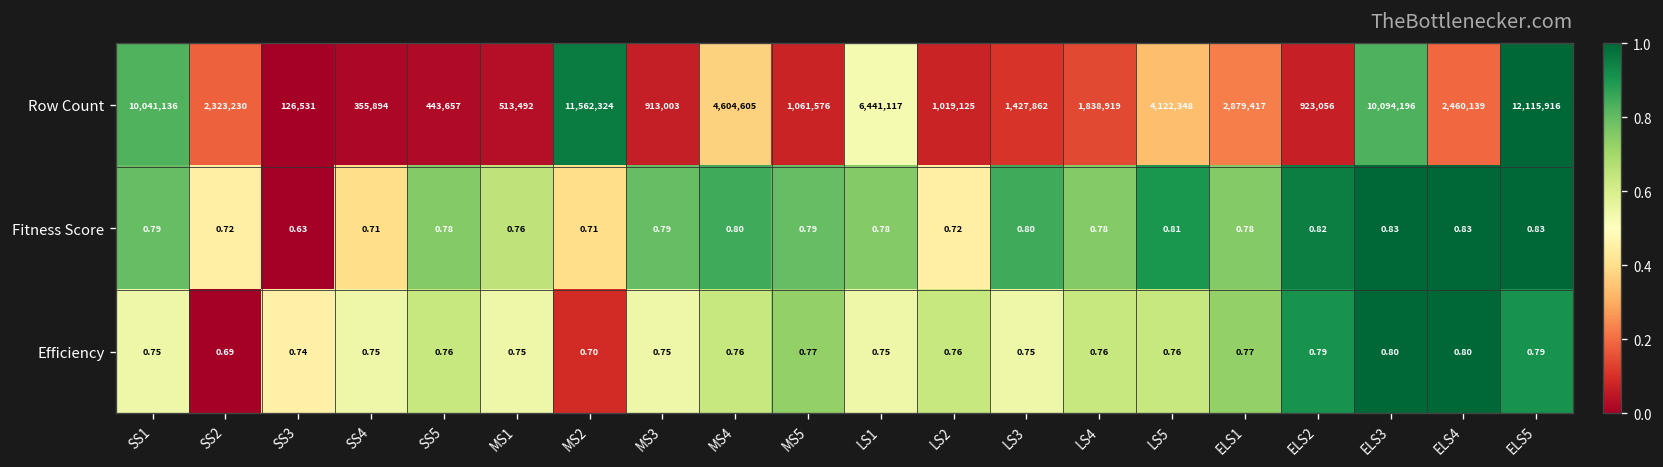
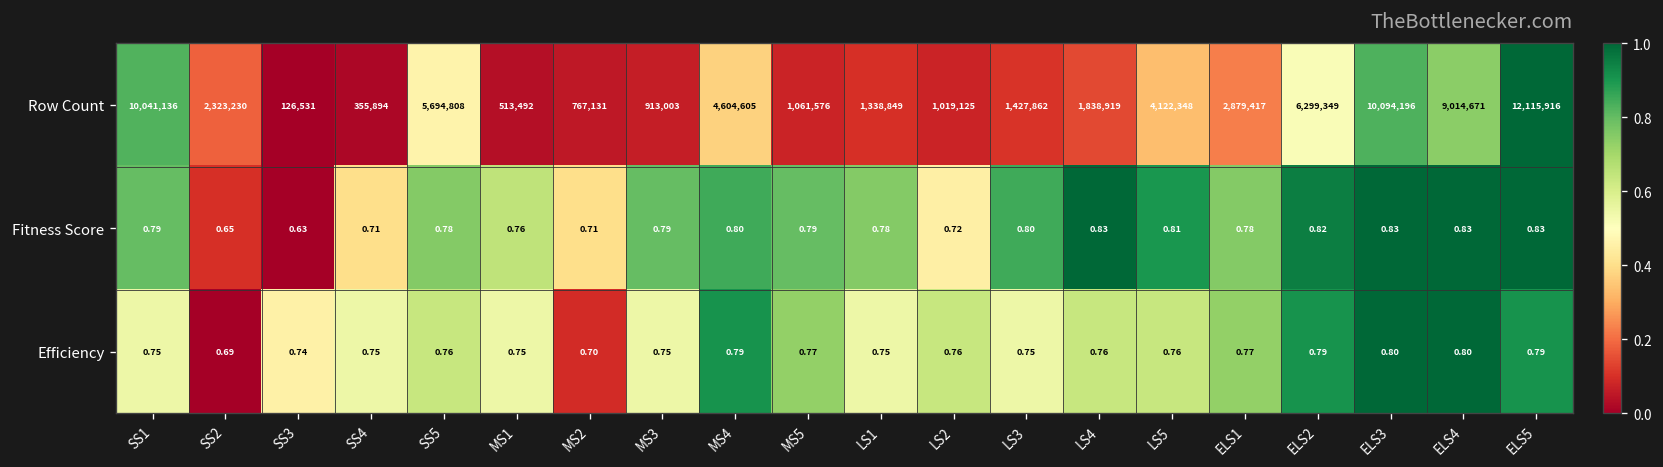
  {
    "Row Count": {
      "SS1": "10,041,136",
      "SS2": "2,323,230",
      "SS3": "126,531",
      "SS4": "355,894",
-     "SS5": "443,657",
+     "SS5": "5,694,808",
      "MS1": "513,492",
-     "MS2": "11,562,324",
+     "MS2": "767,131",
      "MS3": "913,003",
      "MS4": "4,604,605",
      "MS5": "1,061,576",
-     "LS1": "6,441,117",
+     "LS1": "1,338,849",
      "LS2": "1,019,125",
      "LS3": "1,427,862",
      "LS4": "1,838,919",
      "LS5": "4,122,348",
      "ELS1": "2,879,417",
-     "ELS2": "923,056",
+     "ELS2": "6,299,349",
      "ELS3": "10,094,196",
-     "ELS4": "2,460,139",
+     "ELS4": "9,014,671",
      "ELS5": "12,115,916"
    },
    "Fitness Score": {
      "SS1": "0.79",
-     "SS2": "0.72",
+     "SS2": "0.65",
      "SS3": "0.63",
      "SS4": "0.71",
      "SS5": "0.78",
      "MS1": "0.76",
      "MS2": "0.71",
      "MS3": "0.79",
      "MS4": "0.80",
      "MS5": "0.79",
      "LS1": "0.78",
      "LS2": "0.72",
      "LS3": "0.80",
-     "LS4": "0.78",
+     "LS4": "0.83",
      "LS5": "0.81",
      "ELS1": "0.78",
      "ELS2": "0.82",
      "ELS3": "0.83",
      "ELS4": "0.83",
      "ELS5": "0.83"
    },
    "Efficiency": {
      "SS1": "0.75",
      "SS2": "0.69",
      "SS3": "0.74",
      "SS4": "0.75",
      "SS5": "0.76",
      "MS1": "0.75",
      "MS2": "0.70",
      "MS3": "0.75",
-     "MS4": "0.76",
+     "MS4": "0.79",
      "MS5": "0.77",
      "LS1": "0.75",
      "LS2": "0.76",
      "LS3": "0.75",
      "LS4": "0.76",
      "LS5": "0.76",
      "ELS1": "0.77",
      "ELS2": "0.79",
      "ELS3": "0.80",
      "ELS4": "0.80",
      "ELS5": "0.79"
    }
  }
